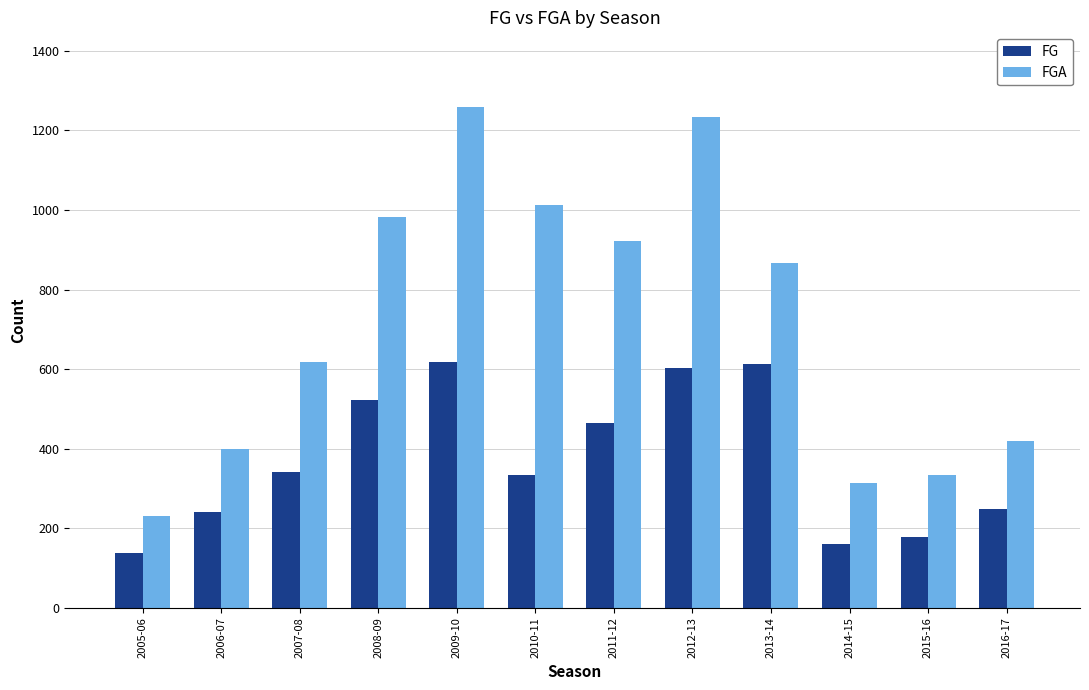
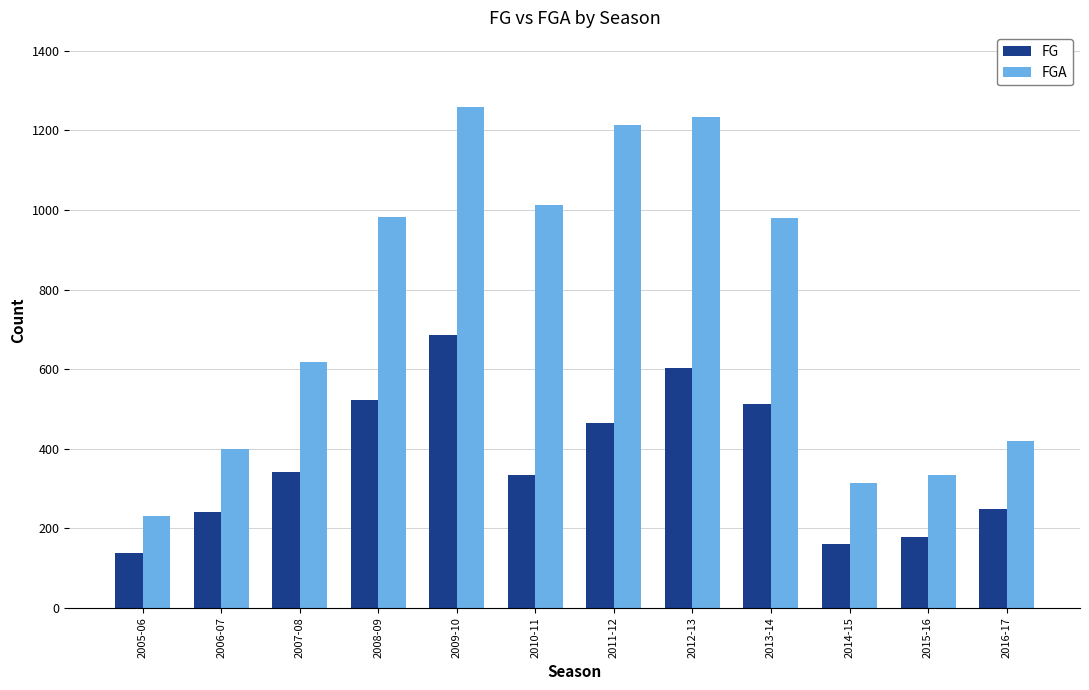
  {
    "FG": {
      "2005-06": 140,
      "2006-07": 240,
      "2007-08": 340,
      "2008-09": 520,
-     "2009-10": 620,
+     "2009-10": 690,
      "2010-11": 330,
      "2011-12": 460,
      "2012-13": 600,
-     "2013-14": 610,
+     "2013-14": 510,
      "2014-15": 160,
      "2015-16": 180,
      "2016-17": 250
    },
    "FGA": {
      "2005-06": 230,
      "2006-07": 400,
      "2007-08": 620,
      "2008-09": 980,
      "2009-10": 1260,
      "2010-11": 1010,
-     "2011-12": 920,
+     "2011-12": 1210,
      "2012-13": 1240,
-     "2013-14": 870,
+     "2013-14": 980,
      "2014-15": 310,
      "2015-16": 340,
      "2016-17": 420
    }
  }
